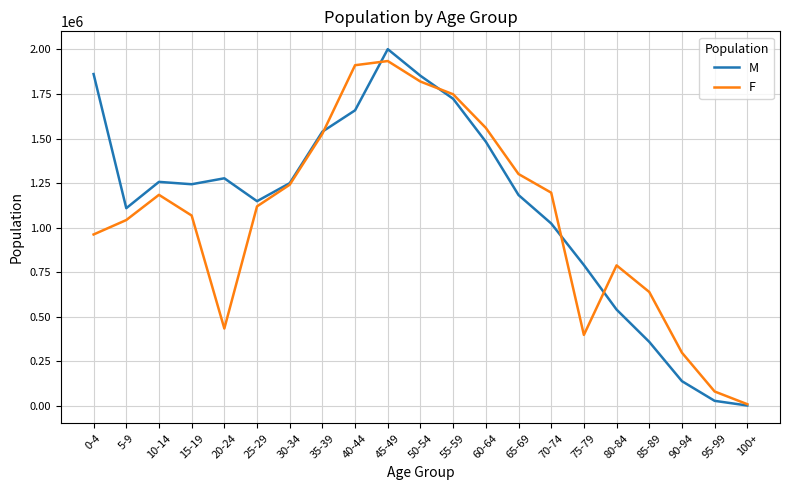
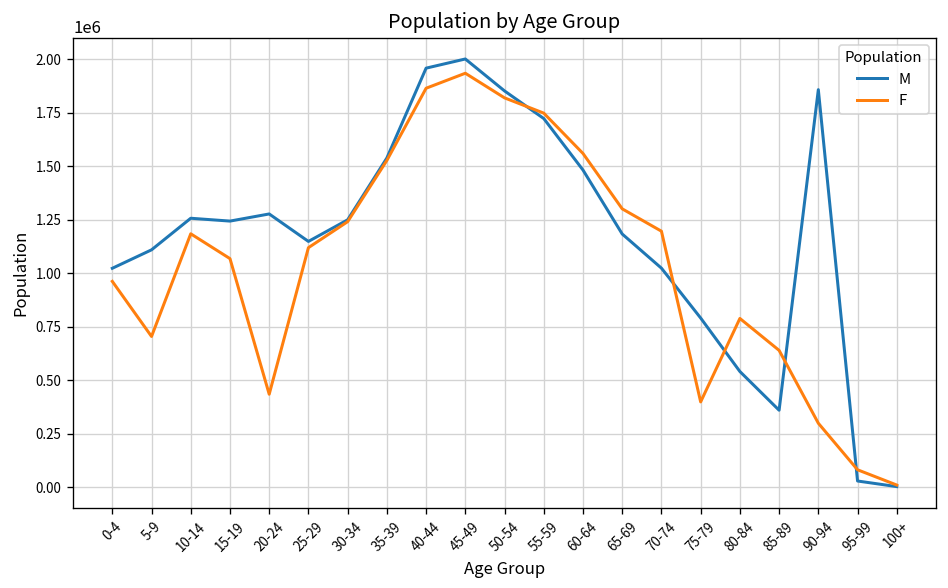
  {
    "M": {
-     "0-4": 1860000,
+     "0-4": 1020000,
      "5-9": 1110000,
      "10-14": 1260000,
      "15-19": 1240000,
      "20-24": 1280000,
      "25-29": 1150000,
-     "40-44": 1660000,
+     "40-44": 1960000,
      "45-49": 2000000,
      "50-54": 1850000,
      "55-59": 1720000,
      "60-64": 1480000,
      "65-69": 1180000,
      "70-74": 1020000,
      "75-79": 790000,
      "80-84": 540000,
      "85-89": 360000,
-     "90-94": 140000,
+     "90-94": 1860000,
      "95-99": 30000
    },
    "F": {
      "0-4": 960000,
-     "5-9": 1040000,
+     "5-9": 700000,
      "10-14": 1180000,
      "15-19": 1070000,
      "20-24": 430000,
      "25-29": 1120000,
-     "40-44": 1910000,
+     "40-44": 1860000,
      "45-49": 1930000,
      "50-54": 1820000,
      "55-59": 1750000,
      "60-64": 1560000,
      "65-69": 1300000,
      "70-74": 1200000,
      "75-79": 400000,
      "80-84": 790000,
      "85-89": 640000,
      "90-94": 300000,
      "95-99": 80000
    }
  }
